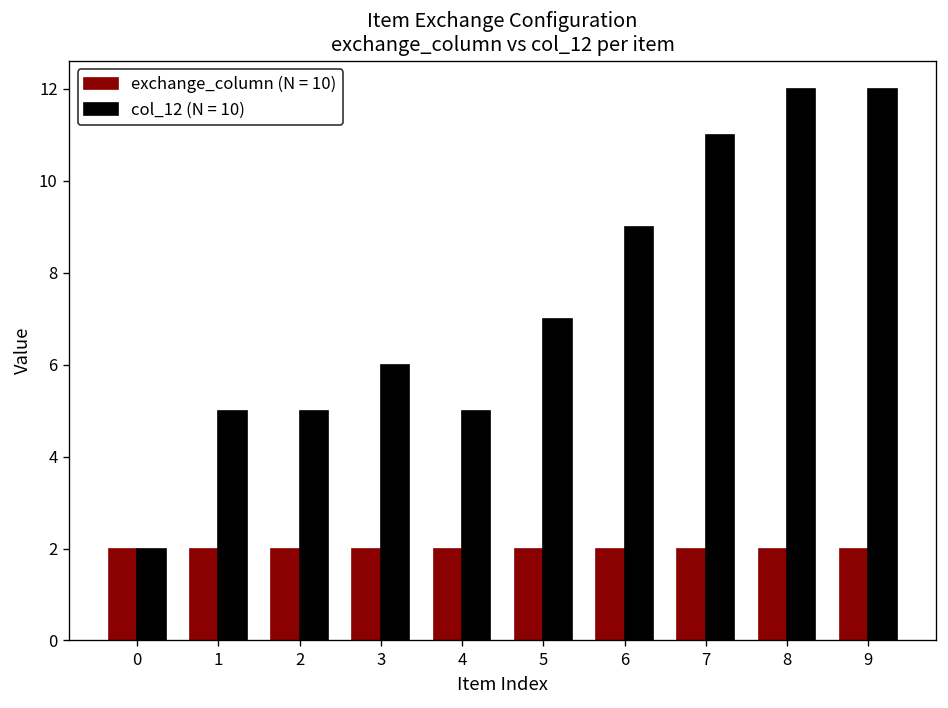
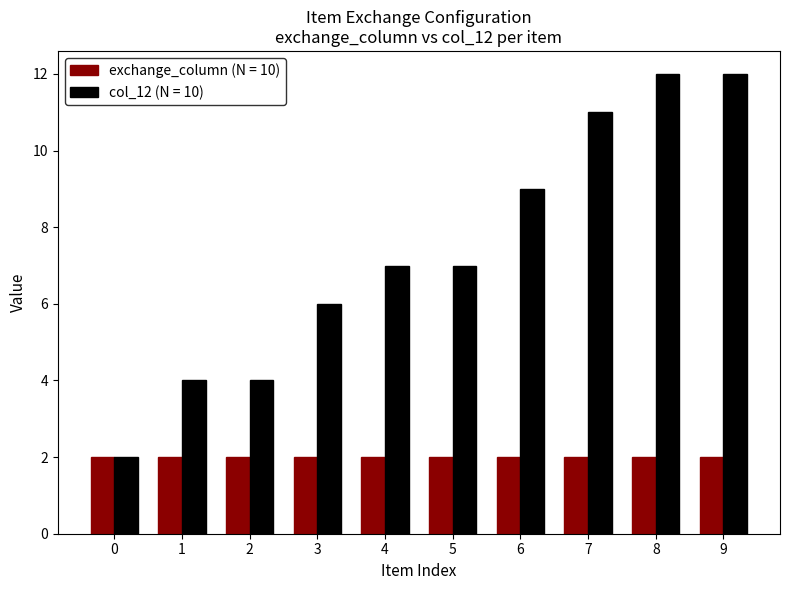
  {
    "exchange_column (N = 10)": {
      "0": 2,
      "1": 2,
      "2": 2,
      "3": 2,
      "4": 2,
      "5": 2,
      "6": 2,
      "7": 2,
      "8": 2,
      "9": 2
    },
    "col_12 (N = 10)": {
      "0": 2,
-     "1": 5,
-     "2": 5,
+     "1": 4,
+     "2": 4,
      "3": 6,
-     "4": 5,
+     "4": 7,
      "5": 7,
      "6": 9,
      "7": 11,
      "8": 12,
      "9": 12
    }
  }
